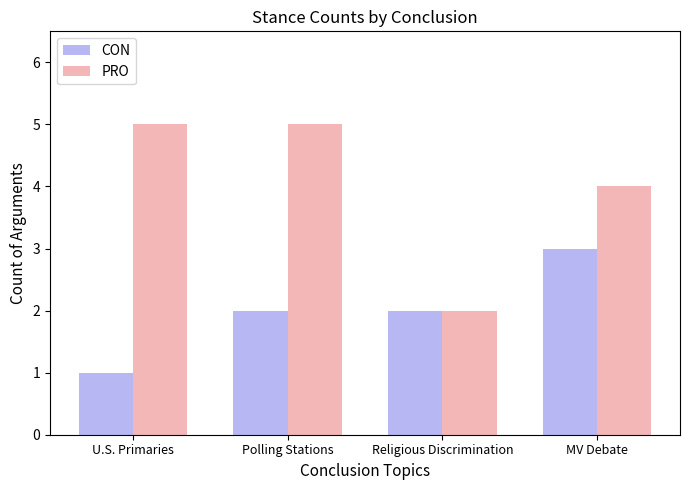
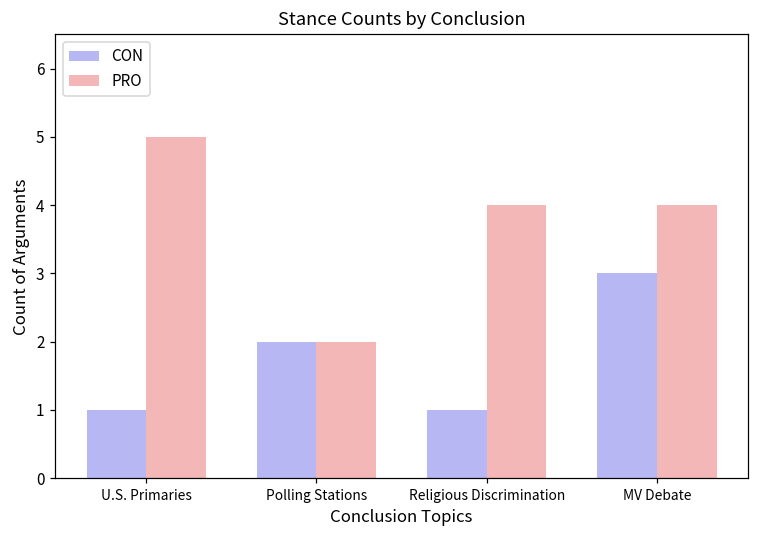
  {
    "CON": {
      "U.S. Primaries": 1,
      "Polling Stations": 2,
-     "Religious Discrimination": 2,
+     "Religious Discrimination": 1,
      "MV Debate": 3
    },
    "PRO": {
      "U.S. Primaries": 5,
-     "Polling Stations": 5,
-     "Religious Discrimination": 2,
+     "Polling Stations": 2,
+     "Religious Discrimination": 4,
      "MV Debate": 4
    }
  }
